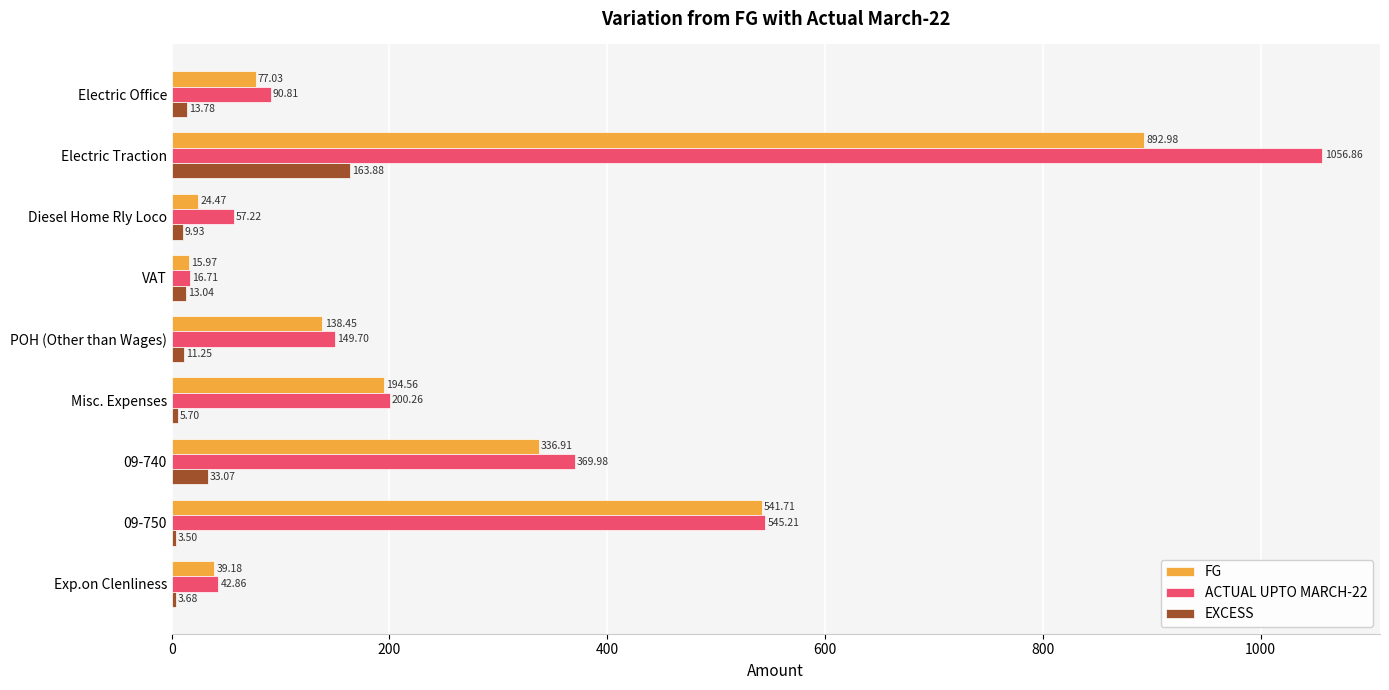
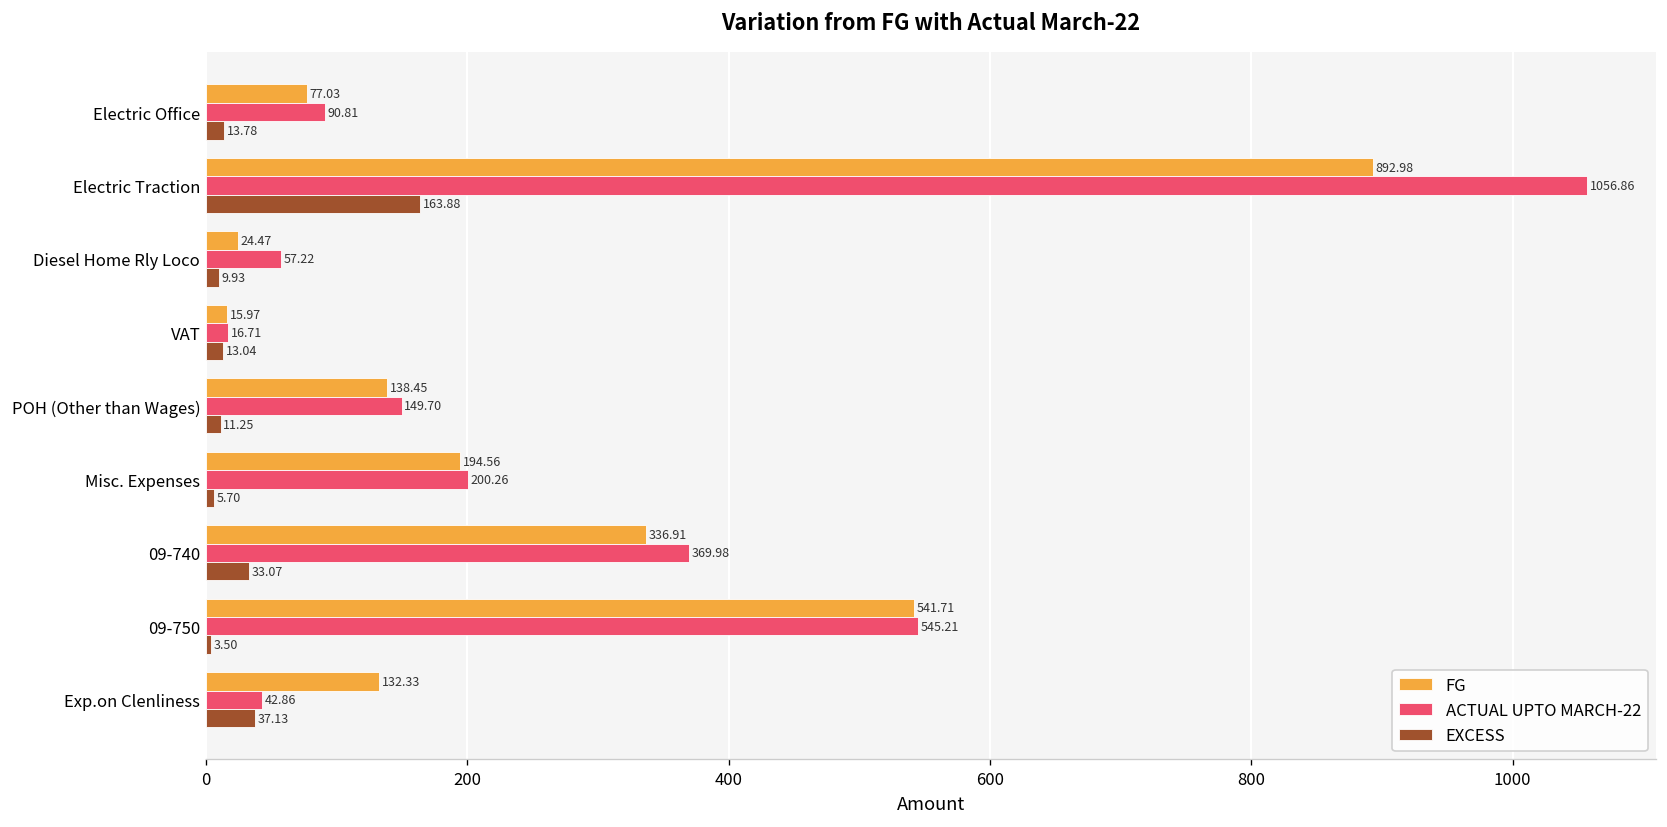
  {
    "FG": {
      "Electric Office": 77.03,
      "Electric Traction": 892.98,
      "Diesel Home Rly Loco": 24.47,
      "VAT": 15.97,
      "POH (Other than Wages)": 138.45,
      "Misc. Expenses": 194.56,
      "09-740": 336.91,
      "09-750": 541.71,
-     "Exp.on Clenliness": 39.18
+     "Exp.on Clenliness": 132.33
    },
    "ACTUAL UPTO MARCH-22": {
      "Electric Office": 90.81,
      "Electric Traction": 1056.86,
      "Diesel Home Rly Loco": 57.22,
      "VAT": 16.71,
      "POH (Other than Wages)": 149.70,
      "Misc. Expenses": 200.26,
      "09-740": 369.98,
      "09-750": 545.21,
      "Exp.on Clenliness": 42.86
    },
    "EXCESS": {
      "Electric Office": 13.78,
      "Electric Traction": 163.88,
      "Diesel Home Rly Loco": 9.93,
      "VAT": 13.04,
      "POH (Other than Wages)": 11.25,
      "Misc. Expenses": 5.70,
      "09-740": 33.07,
      "09-750": 3.50,
-     "Exp.on Clenliness": 3.68
+     "Exp.on Clenliness": 37.13
    }
  }
